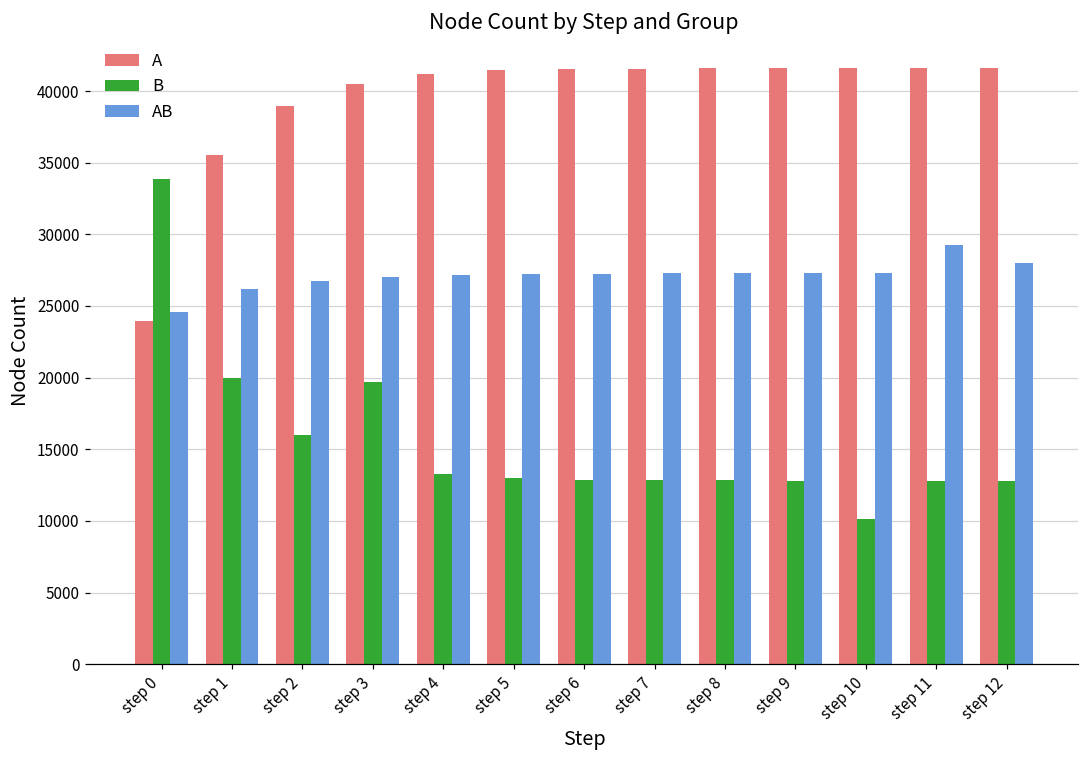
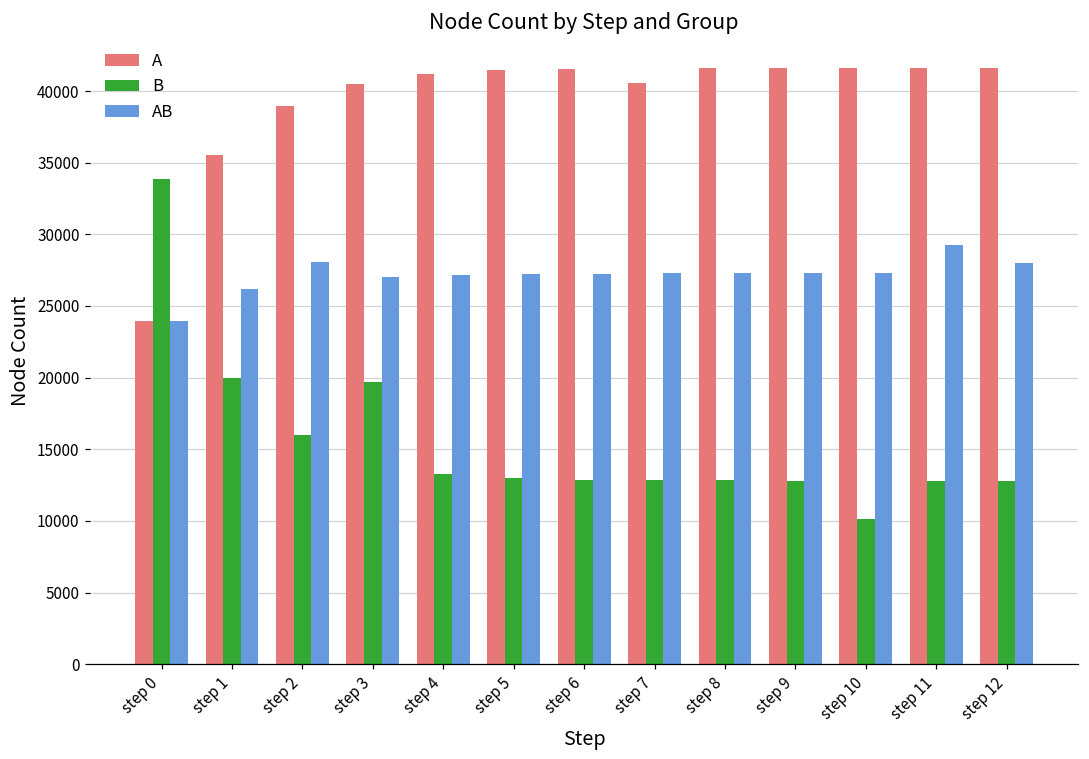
  {
    "A": {
      "step 0": 23900,
      "step 1": 35500,
      "step 2": 39000,
      "step 3": 40500,
      "step 4": 41200,
      "step 5": 41500,
      "step 6": 41500,
-     "step 7": 41600,
+     "step 7": 40600,
      "step 8": 41600,
      "step 9": 41600,
      "step 10": 41600,
      "step 11": 41600,
      "step 12": 41600
    },
    "B": {
      "step 0": 33800,
      "step 1": 20000,
      "step 2": 16000,
      "step 3": 19700,
      "step 4": 13300,
      "step 5": 13000,
      "step 6": 12900,
      "step 7": 12800,
      "step 8": 12800,
      "step 9": 12800,
      "step 10": 10200,
      "step 11": 12800,
      "step 12": 12800
    },
    "AB": {
-     "step 0": 24600,
+     "step 0": 23900,
      "step 1": 26200,
-     "step 2": 26700,
+     "step 2": 28000,
      "step 3": 27000,
      "step 4": 27200,
      "step 5": 27200,
      "step 6": 27300,
      "step 7": 27300,
      "step 8": 27300,
      "step 9": 27300,
      "step 10": 27300,
      "step 11": 29200,
      "step 12": 28000
    }
  }
